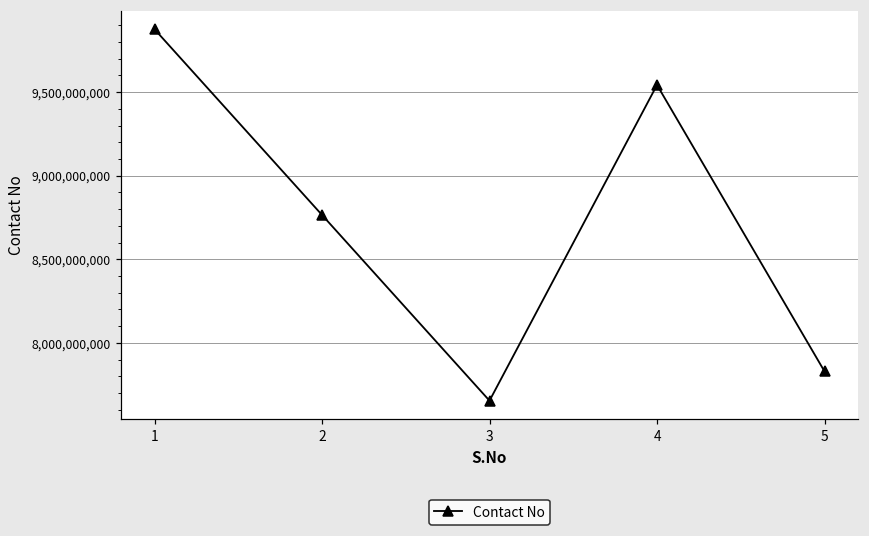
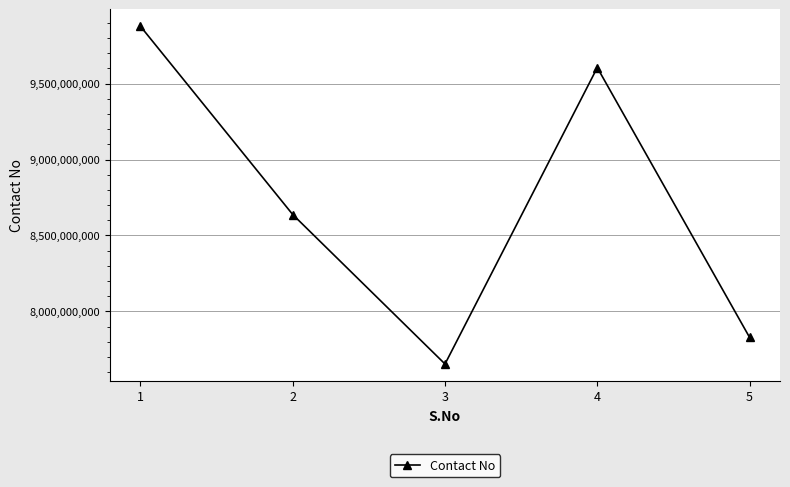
  {
    "1": "9,880,000,000",
-   "2": "8,770,000,000",
+   "2": "8,640,000,000",
    "3": "7,650,000,000",
-   "4": "9,540,000,000",
+   "4": "9,600,000,000",
    "5": "7,830,000,000"
  }
